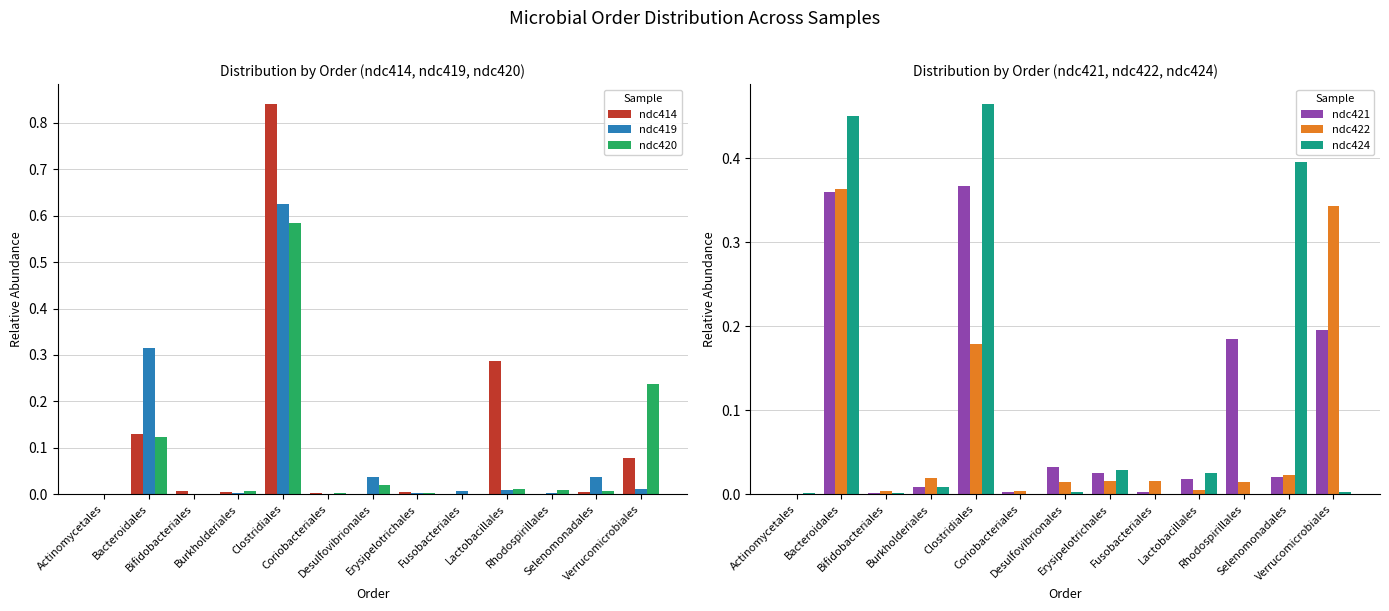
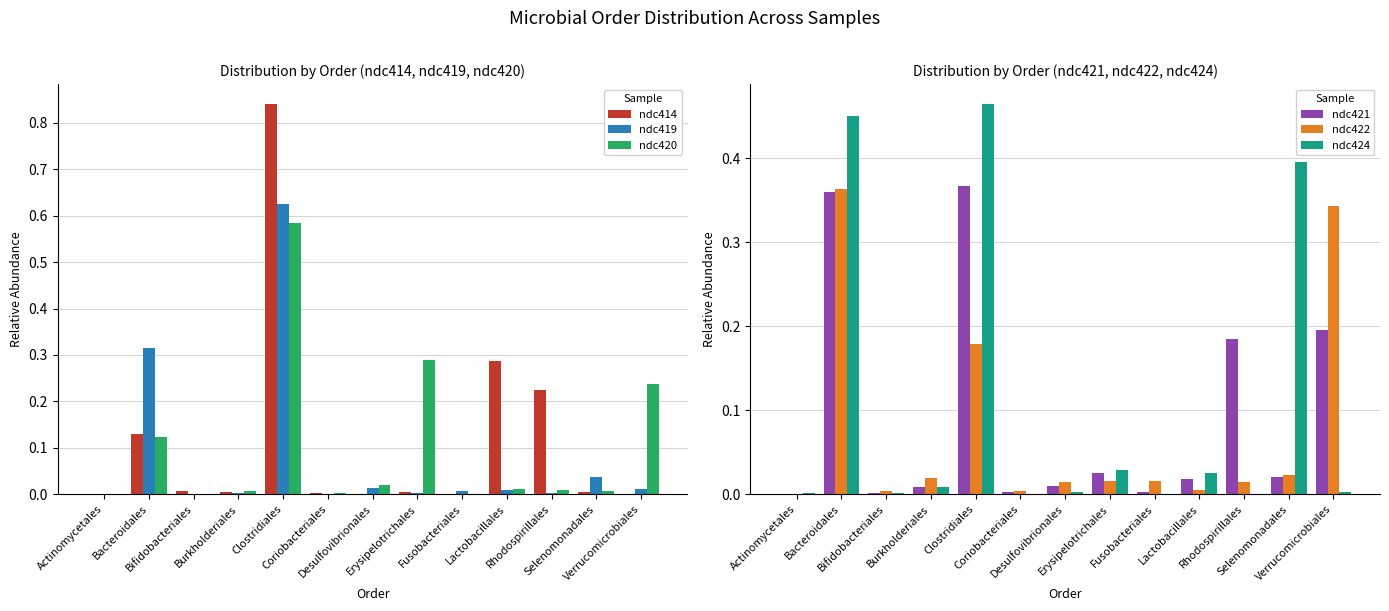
  {
    "Distribution by Order (ndc414, ndc419, ndc420)": {
      "ndc414": {
        "Bacteroidales": 0.13,
        "Bifidobacteriales": 0.01,
        "Clostridiales": 0.84,
        "Fusobacteriales": 0.00,
        "Lactobacillales": 0.29,
-       "Rhodospirillales": 0.00,
-       "Verrucomicrobiales": 0.08
+       "Rhodospirillales": 0.22,
+       "Verrucomicrobiales": 0.00
      },
      "ndc419": {
        "Bacteroidales": 0.31,
        "Bifidobacteriales": 0.00,
        "Clostridiales": 0.63,
-       "Desulfovibrionales": 0.04,
+       "Desulfovibrionales": 0.01,
        "Fusobacteriales": 0.01,
        "Lactobacillales": 0.01,
        "Selenomonadales": 0.04,
        "Verrucomicrobiales": 0.01
      },
      "ndc420": {
        "Bacteroidales": 0.12,
        "Bifidobacteriales": 0.00,
        "Burkholderiales": 0.01,
        "Clostridiales": 0.58,
        "Desulfovibrionales": 0.02,
-       "Erysipelotrichales": 0.00,
+       "Erysipelotrichales": 0.29,
        "Lactobacillales": 0.01,
        "Rhodospirillales": 0.01,
        "Selenomonadales": 0.01,
        "Verrucomicrobiales": 0.24
      }
    },
    "Distribution by Order (ndc421, ndc422, ndc424)": {
      "ndc421": {
        "Bacteroidales": 0.36,
        "Burkholderiales": 0.01,
        "Clostridiales": 0.37,
-       "Desulfovibrionales": 0.03,
+       "Desulfovibrionales": 0.01,
        "Erysipelotrichales": 0.03,
        "Lactobacillales": 0.02,
        "Rhodospirillales": 0.18,
        "Selenomonadales": 0.02,
        "Verrucomicrobiales": 0.20
      },
      "ndc422": {
        "Actinomycetales": 0.00,
        "Bacteroidales": 0.36,
        "Bifidobacteriales": 0.00,
        "Burkholderiales": 0.02,
        "Clostridiales": 0.18,
        "Coriobacteriales": 0.00,
        "Desulfovibrionales": 0.01,
        "Erysipelotrichales": 0.02,
        "Fusobacteriales": 0.02,
        "Lactobacillales": 0.00,
        "Rhodospirillales": 0.01,
        "Selenomonadales": 0.02,
        "Verrucomicrobiales": 0.34
      },
      "ndc424": {
        "Bacteroidales": 0.45,
        "Burkholderiales": 0.01,
        "Clostridiales": 0.47,
        "Erysipelotrichales": 0.03,
        "Lactobacillales": 0.02,
        "Rhodospirillales": 0.00,
        "Selenomonadales": 0.40
      }
    }
  }
